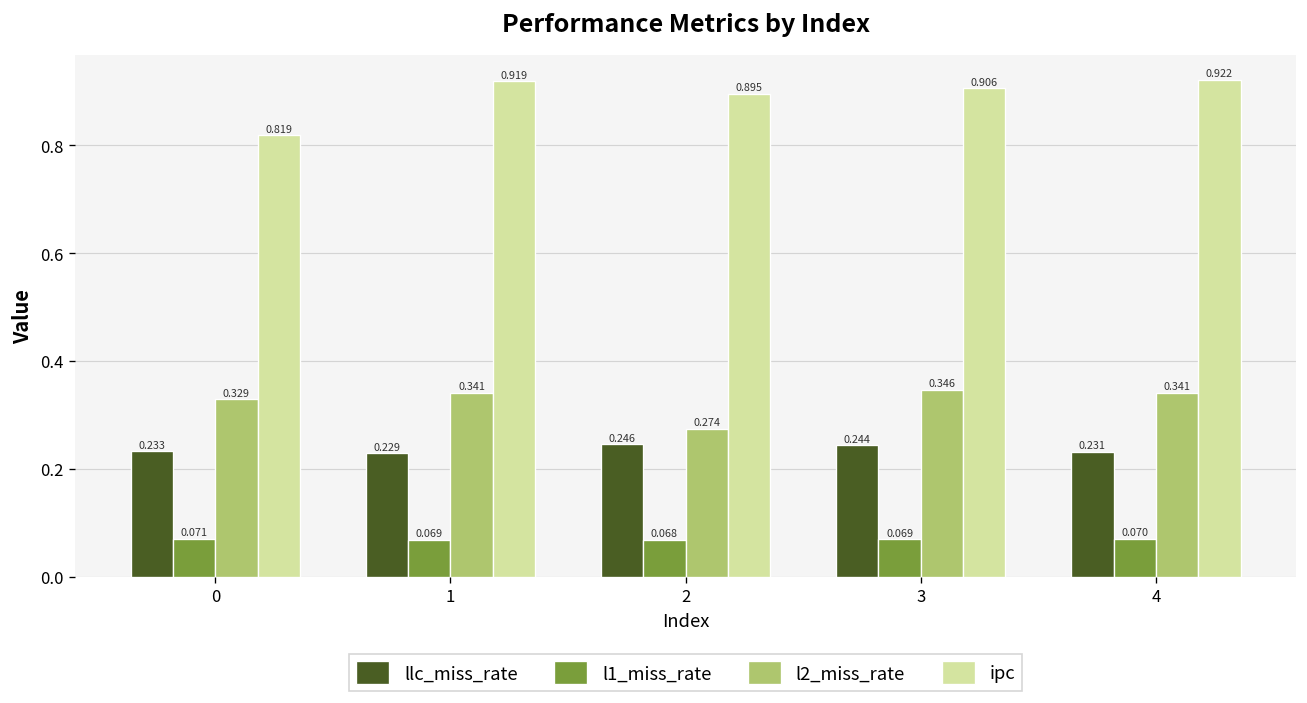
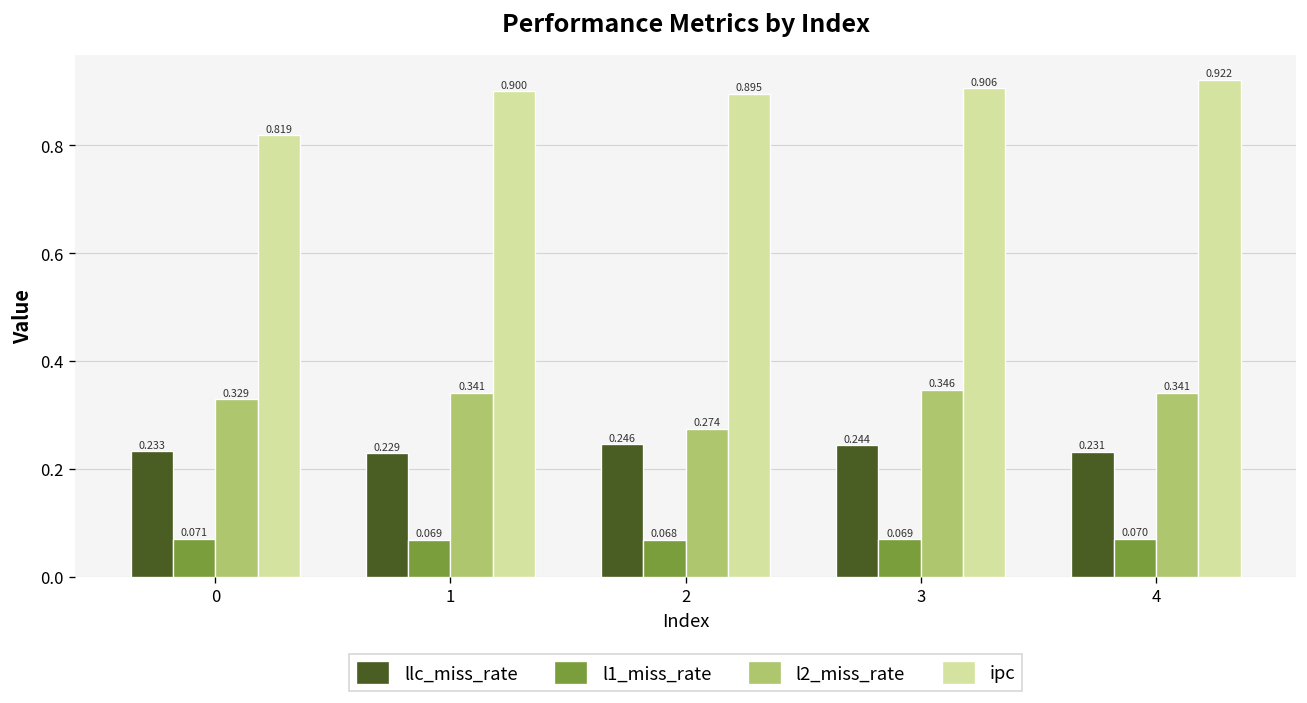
  {
    "llc_miss_rate": {
      "0": 0.233,
      "1": 0.229,
      "2": 0.246,
      "3": 0.244,
      "4": 0.231
    },
    "l1_miss_rate": {
      "0": 0.071,
      "1": 0.069,
      "2": 0.068,
      "3": 0.069,
      "4": 0.070
    },
    "l2_miss_rate": {
      "0": 0.329,
      "1": 0.341,
      "2": 0.274,
      "3": 0.346,
      "4": 0.341
    },
    "ipc": {
      "0": 0.819,
-     "1": 0.919,
+     "1": 0.900,
      "2": 0.895,
      "3": 0.906,
      "4": 0.922
    }
  }
